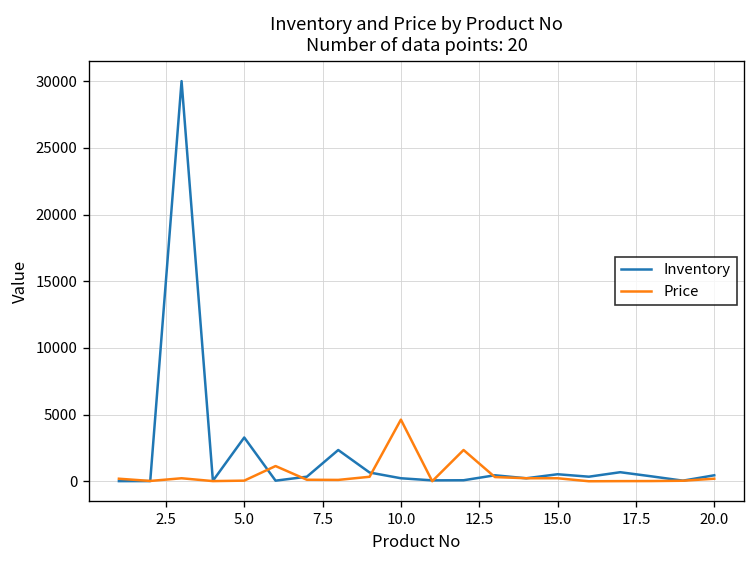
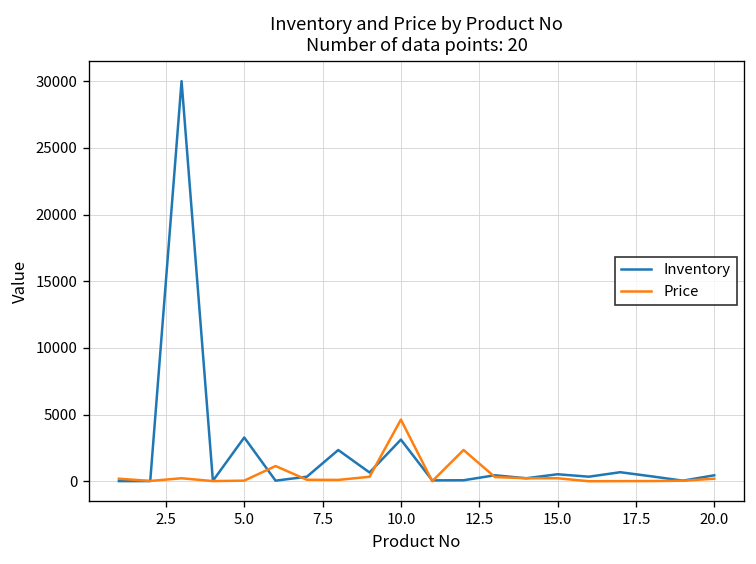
  {
    "Inventory": {
      "5.0": 3300,
-     "10.0": 200,
+     "10.0": 3100,
      "15.0": 500,
      "20.0": 500
    },
    "Price": {
      "5.0": 100,
      "10.0": 4600,
      "15.0": 200,
      "20.0": 200
    }
  }
